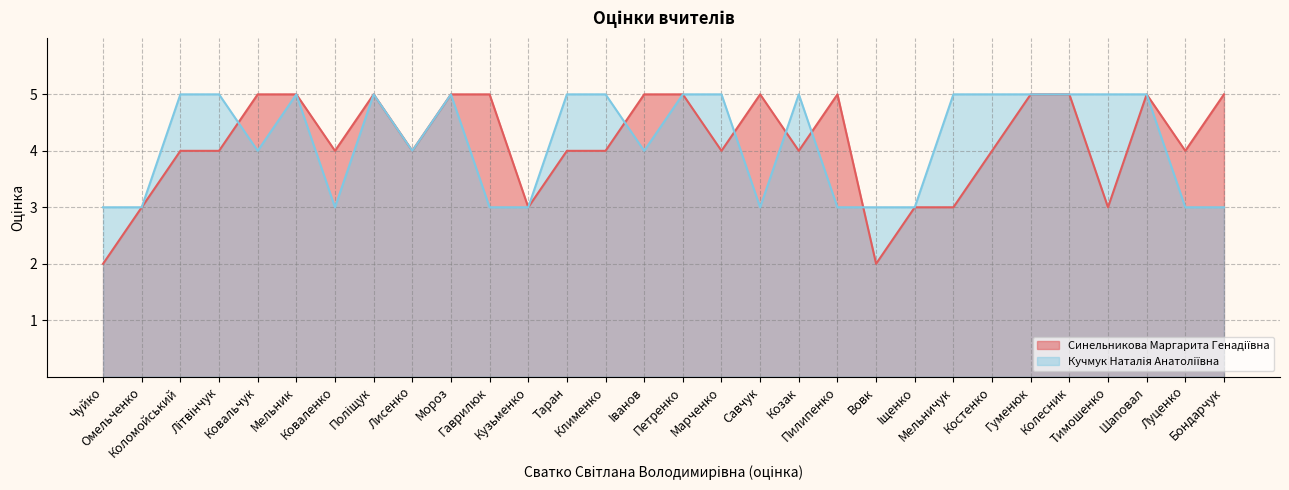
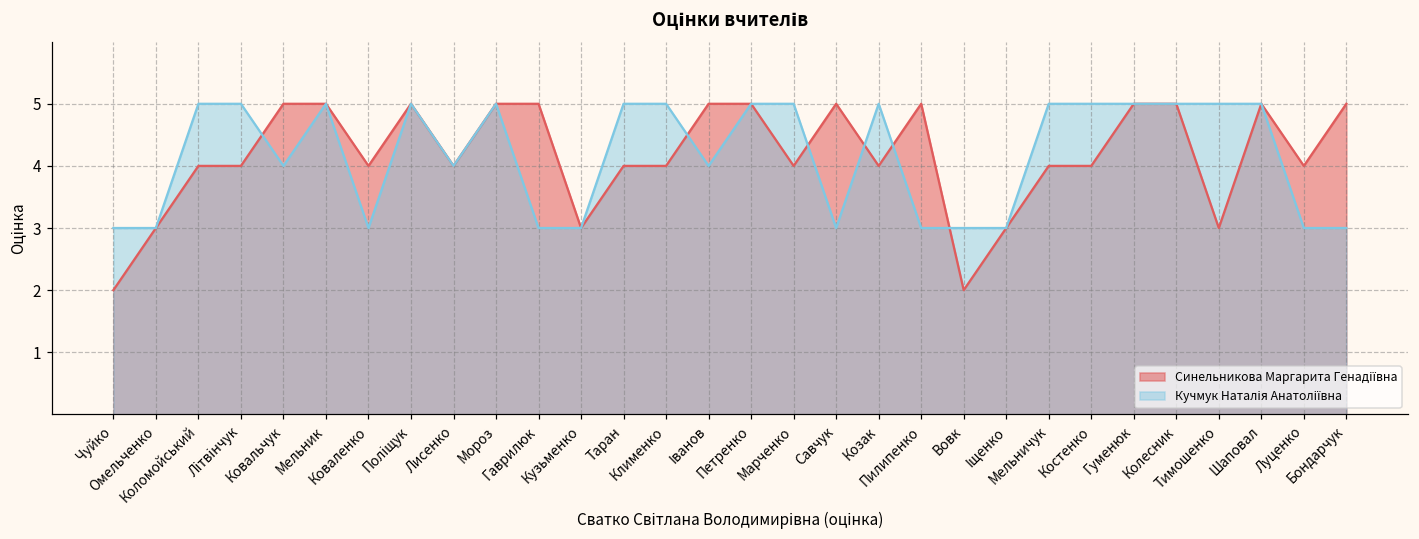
  {
    "Синельникова Маргарита Генадіївна": {
      "Чуйко": 2,
      "Коломойський": 4,
      "Літвінчук": 4,
      "Ковальчук": 5,
      "Коваленко": 4,
      "Гаврилюк": 5,
      "Таран": 4,
      "Клименко": 4,
      "Іванов": 5,
      "Марченко": 4,
      "Савчук": 5,
      "Козак": 4,
      "Пилипенко": 5,
      "Вовк": 2,
-     "Мельничук": 3,
+     "Мельничук": 4,
      "Костенко": 4,
      "Тимошенко": 3,
      "Луценко": 4,
      "Бондарчук": 5
    },
    "Кучмук Наталія Анатоліївна": {
      "Чуйко": 3,
      "Коломойський": 5,
      "Літвінчук": 5,
      "Ковальчук": 4,
      "Коваленко": 3,
      "Гаврилюк": 3,
      "Таран": 5,
      "Клименко": 5,
      "Іванов": 4,
      "Марченко": 5,
      "Савчук": 3,
      "Козак": 5,
      "Пилипенко": 3,
      "Вовк": 3,
      "Мельничук": 5,
      "Костенко": 5,
      "Тимошенко": 5,
      "Луценко": 3,
      "Бондарчук": 3
    }
  }
